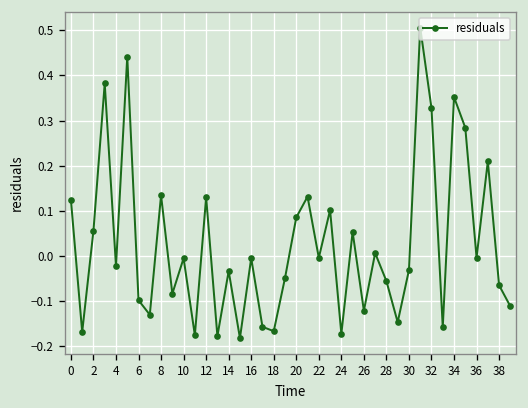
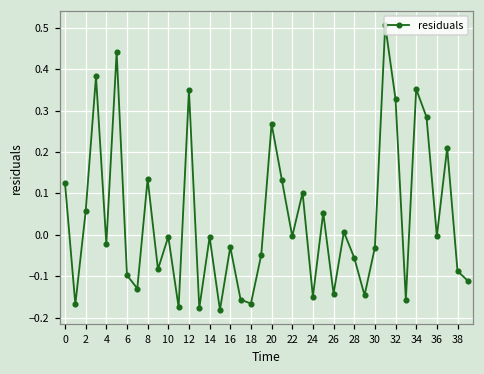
  {
    "0": 0.12,
    "2": 0.06,
    "4": -0.02,
    "6": -0.10,
    "8": 0.13,
    "10": 0.00,
-   "12": 0.13,
-   "14": -0.03,
-   "16": 0.00,
+   "12": 0.35,
+   "14": -0.01,
+   "16": -0.03,
    "18": -0.17,
-   "20": 0.09,
+   "20": 0.27,
    "22": 0.00,
-   "24": -0.17,
-   "26": -0.12,
+   "24": -0.15,
+   "26": -0.14,
    "28": -0.06,
    "30": -0.03,
    "32": 0.33,
    "34": 0.35,
    "36": 0.00,
-   "38": -0.06
+   "38": -0.09
  }
